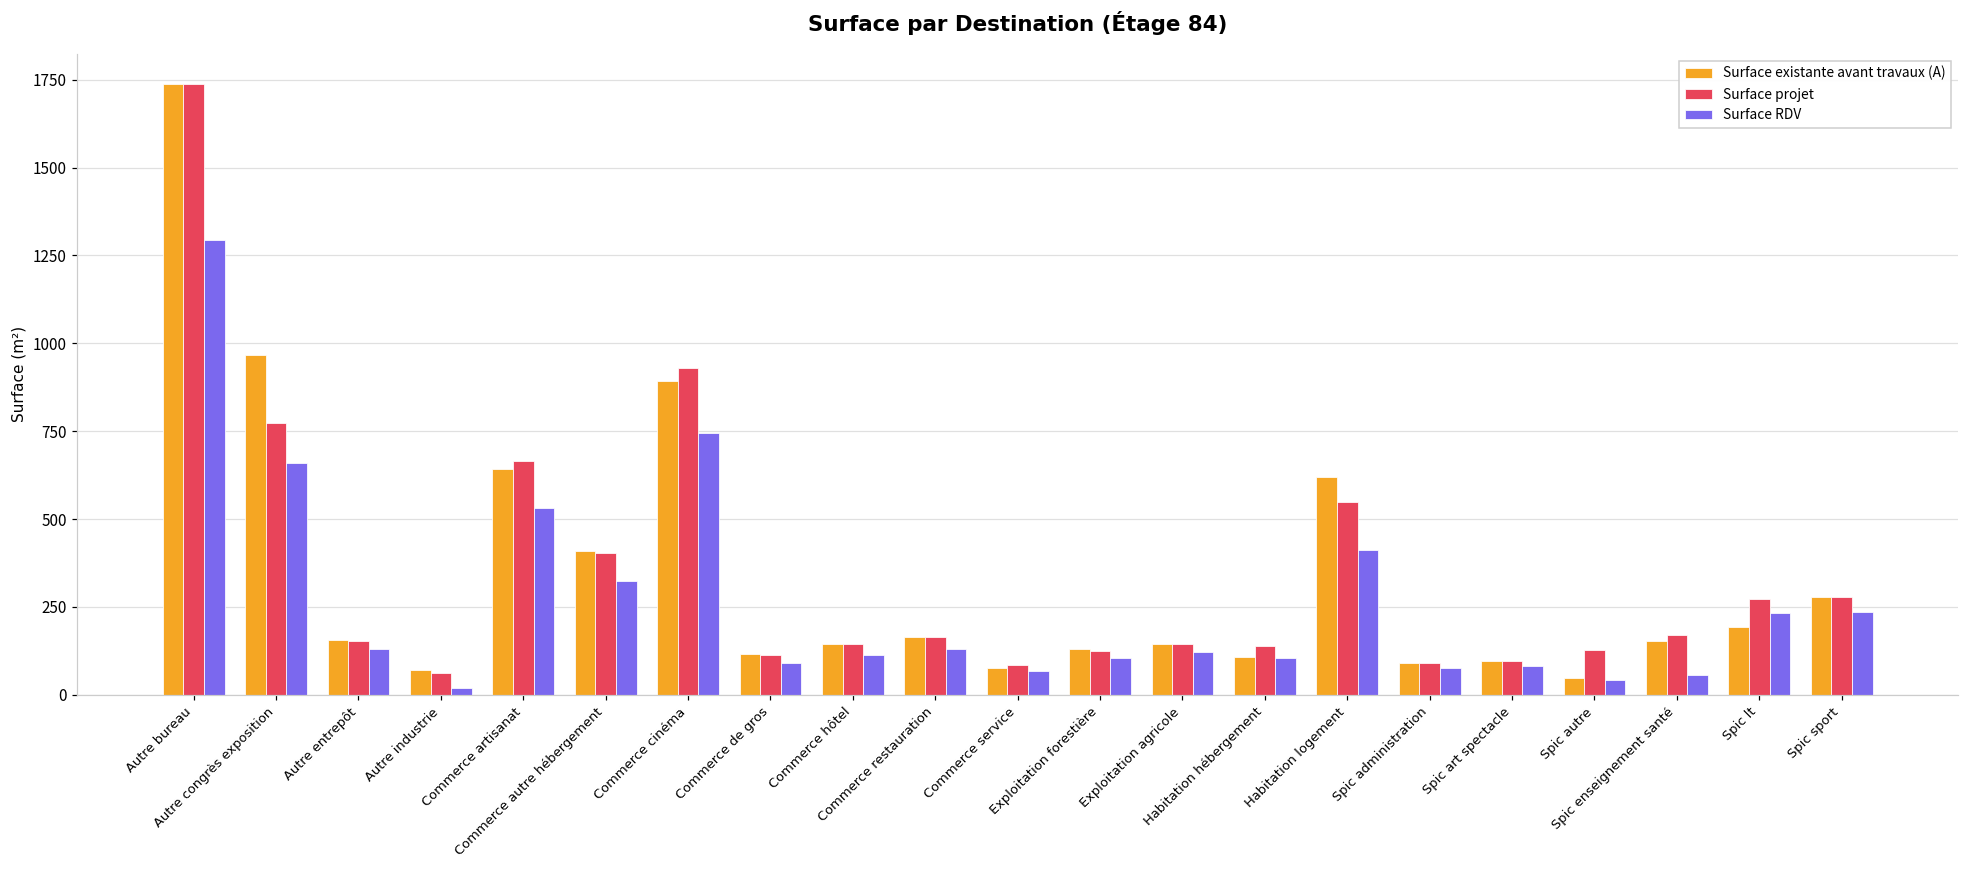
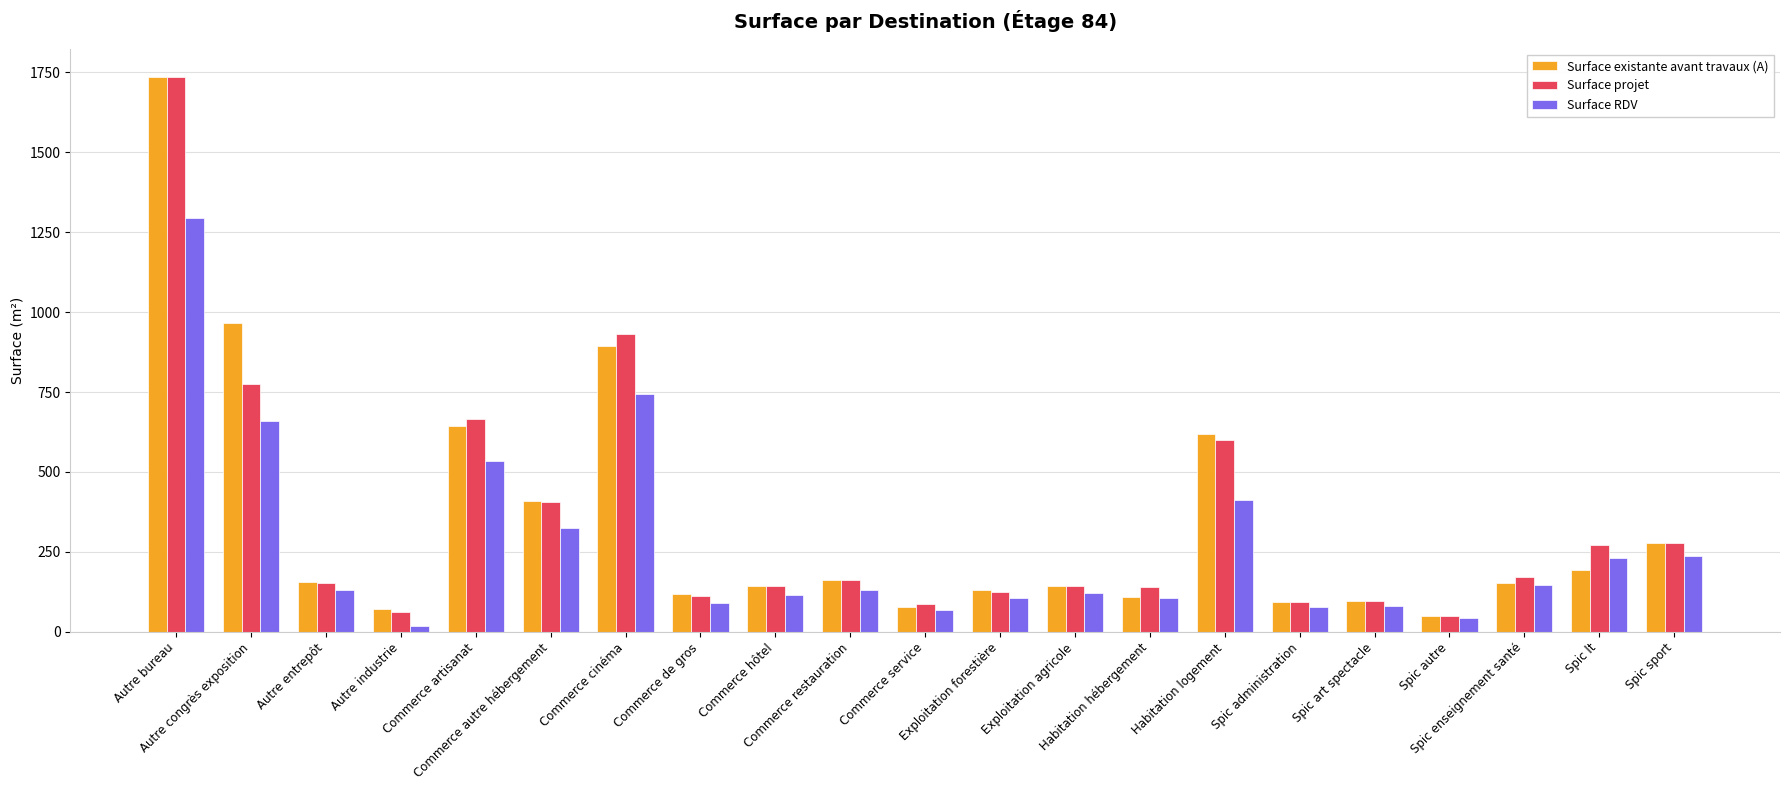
  {
    "Surface existante avant travaux (A)": {
      "Autre bureau": 1740,
      "Autre congrès exposition": 970,
      "Autre entrepôt": 150,
      "Autre industrie": 70,
      "Commerce artisanat": 640,
      "Commerce autre hébergement": 410,
      "Commerce cinéma": 890,
      "Commerce de gros": 120,
      "Commerce hôtel": 140,
      "Commerce restauration": 160,
      "Commerce service": 80,
      "Exploitation forestière": 130,
      "Exploitation agricole": 140,
      "Habitation hébergement": 110,
      "Habitation logement": 620,
      "Spic administration": 90,
      "Spic art spectacle": 100,
      "Spic autre": 50,
      "Spic enseignement santé": 150,
      "Spic lt": 190,
      "Spic sport": 280
    },
    "Surface projet": {
      "Autre bureau": 1740,
      "Autre congrès exposition": 770,
      "Autre entrepôt": 150,
      "Autre industrie": 60,
      "Commerce artisanat": 670,
      "Commerce autre hébergement": 400,
      "Commerce cinéma": 930,
      "Commerce de gros": 110,
      "Commerce hôtel": 140,
      "Commerce restauration": 160,
      "Commerce service": 90,
      "Exploitation forestière": 120,
      "Exploitation agricole": 140,
      "Habitation hébergement": 140,
-     "Habitation logement": 550,
+     "Habitation logement": 600,
      "Spic administration": 90,
      "Spic art spectacle": 100,
-     "Spic autre": 130,
+     "Spic autre": 50,
      "Spic enseignement santé": 170,
      "Spic lt": 270,
      "Spic sport": 280
    },
    "Surface RDV": {
      "Autre bureau": 1290,
      "Autre congrès exposition": 660,
      "Autre entrepôt": 130,
      "Autre industrie": 20,
      "Commerce artisanat": 530,
      "Commerce autre hébergement": 320,
      "Commerce cinéma": 740,
      "Commerce de gros": 90,
      "Commerce hôtel": 110,
      "Commerce restauration": 130,
      "Commerce service": 70,
      "Exploitation forestière": 110,
      "Exploitation agricole": 120,
      "Habitation hébergement": 100,
      "Habitation logement": 410,
      "Spic administration": 80,
      "Spic art spectacle": 80,
      "Spic autre": 40,
-     "Spic enseignement santé": 60,
+     "Spic enseignement santé": 140,
      "Spic lt": 230,
      "Spic sport": 240
    }
  }
